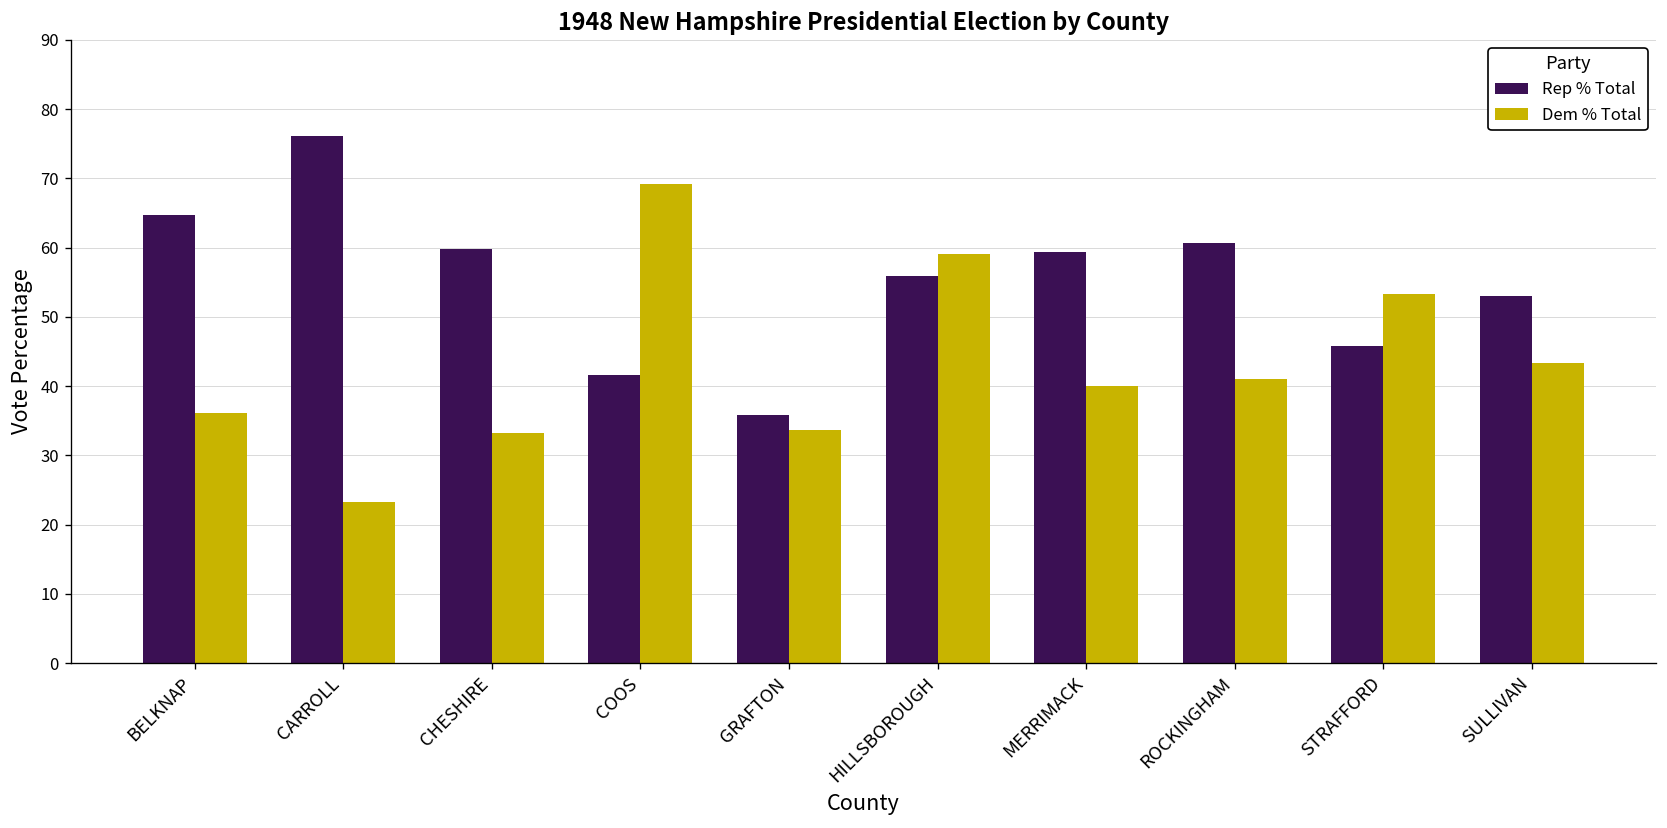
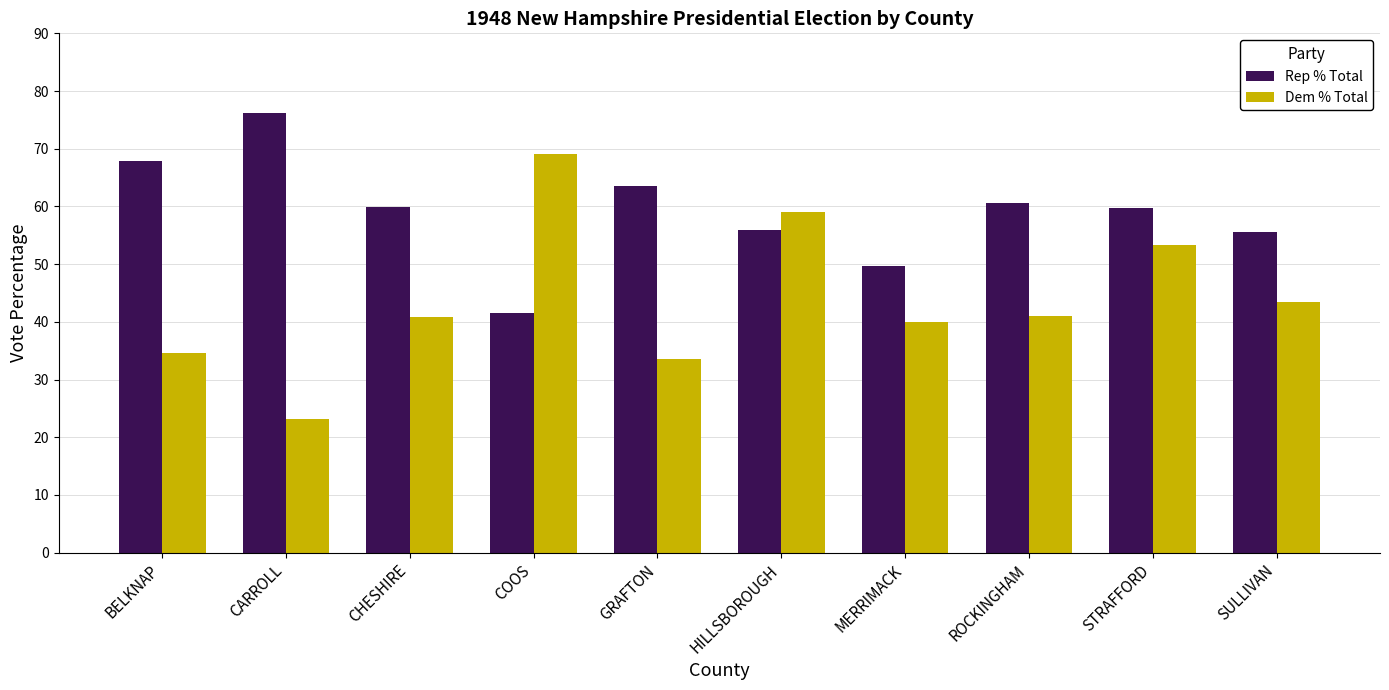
  {
    "Rep % Total": {
-     "BELKNAP": 65,
+     "BELKNAP": 68,
      "CARROLL": 76,
      "CHESHIRE": 60,
      "COOS": 42,
-     "GRAFTON": 36,
+     "GRAFTON": 64,
      "HILLSBOROUGH": 56,
-     "MERRIMACK": 59,
+     "MERRIMACK": 50,
      "ROCKINGHAM": 61,
-     "STRAFFORD": 46,
-     "SULLIVAN": 53
+     "STRAFFORD": 60,
+     "SULLIVAN": 55
    },
    "Dem % Total": {
-     "BELKNAP": 36,
+     "BELKNAP": 35,
      "CARROLL": 23,
-     "CHESHIRE": 33,
+     "CHESHIRE": 41,
      "COOS": 69,
      "GRAFTON": 34,
      "HILLSBOROUGH": 59,
      "MERRIMACK": 40,
      "ROCKINGHAM": 41,
      "STRAFFORD": 53,
      "SULLIVAN": 43
    }
  }
